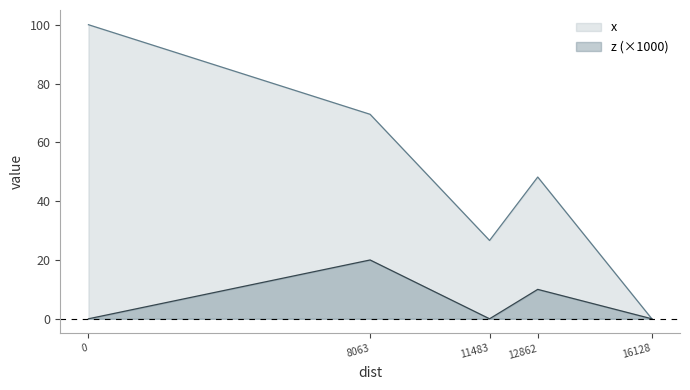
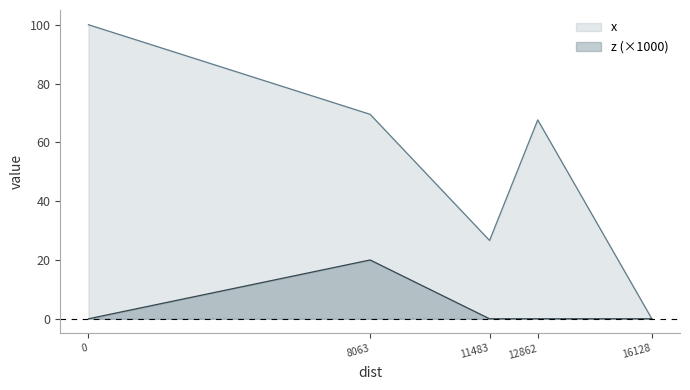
  {
    "x": {
      "0": 100,
      "8063": 70,
      "11483": 27,
-     "12862": 48
+     "12862": 68
    },
    "z (×1000)": {
      "0": 0,
      "8063": 20,
      "11483": 0,
-     "12862": 10
+     "12862": 0
    }
  }
